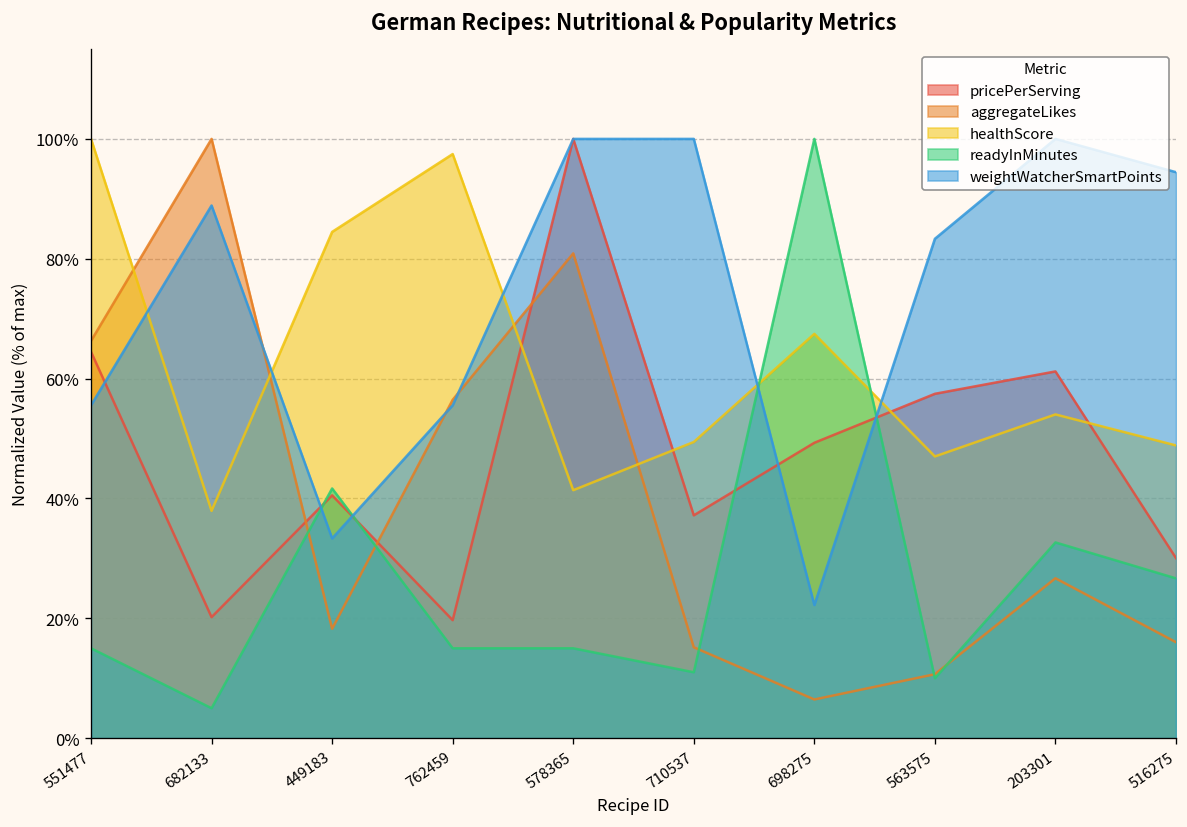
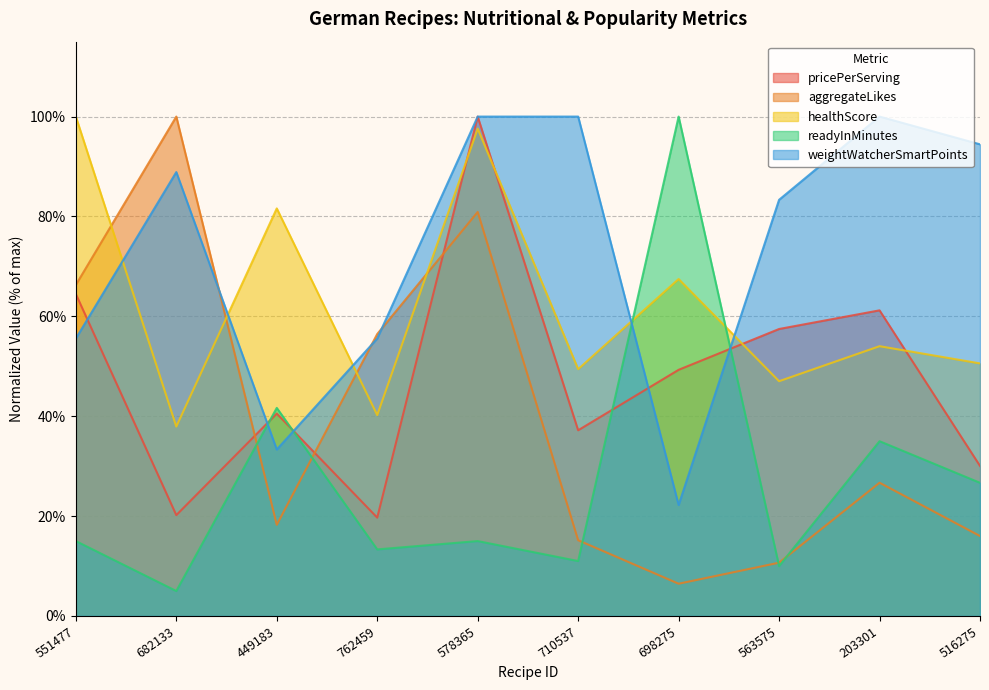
  {
    "healthScore": {
      "551477": "100%",
      "682133": "38%",
-     "449183": "84%",
-     "762459": "97%",
-     "578365": "41%",
+     "449183": "82%",
+     "762459": "40%",
+     "578365": "98%",
      "710537": "49%",
      "698275": "67%",
      "563575": "47%",
      "203301": "54%",
-     "516275": "49%"
+     "516275": "51%"
    },
    "readyInMinutes": {
      "551477": "15%",
      "682133": "5%",
      "449183": "42%",
-     "762459": "15%",
+     "762459": "13%",
      "578365": "15%",
      "710537": "11%",
      "698275": "100%",
      "563575": "10%",
-     "203301": "33%",
+     "203301": "35%",
      "516275": "27%"
    },
    "weightWatcherSmartPoints": {
      "551477": "56%",
      "682133": "89%",
      "449183": "33%",
      "762459": "56%",
      "710537": "100%",
      "698275": "22%",
      "563575": "83%",
      "516275": "94%"
    }
  }
